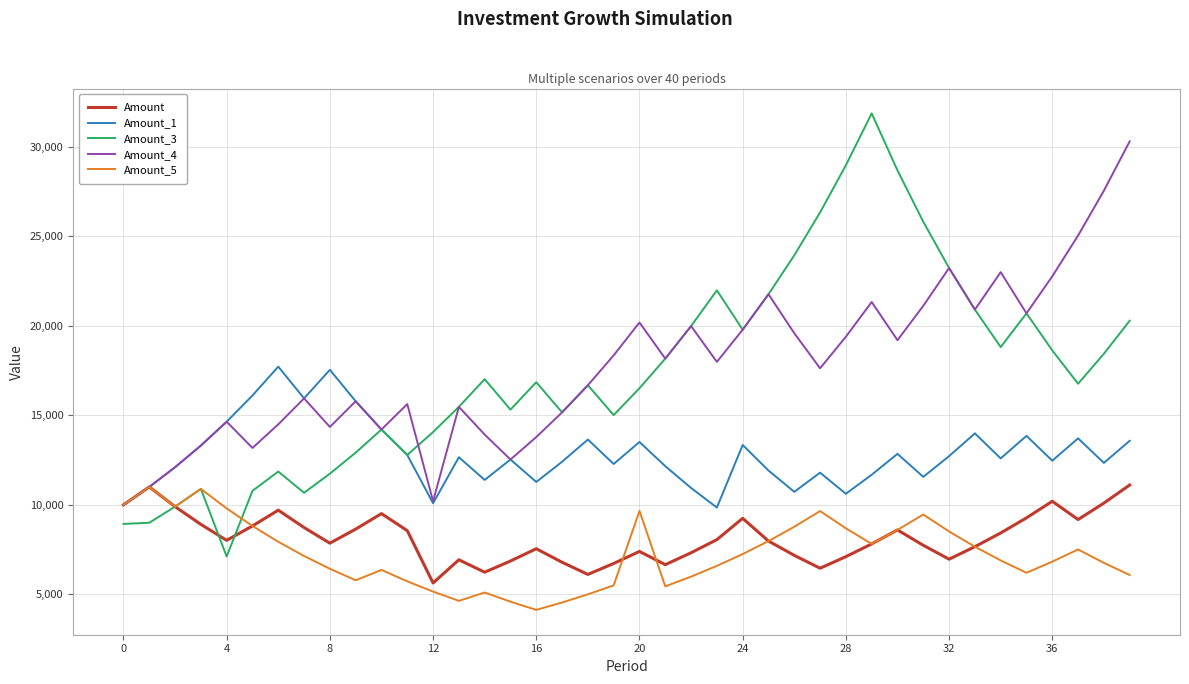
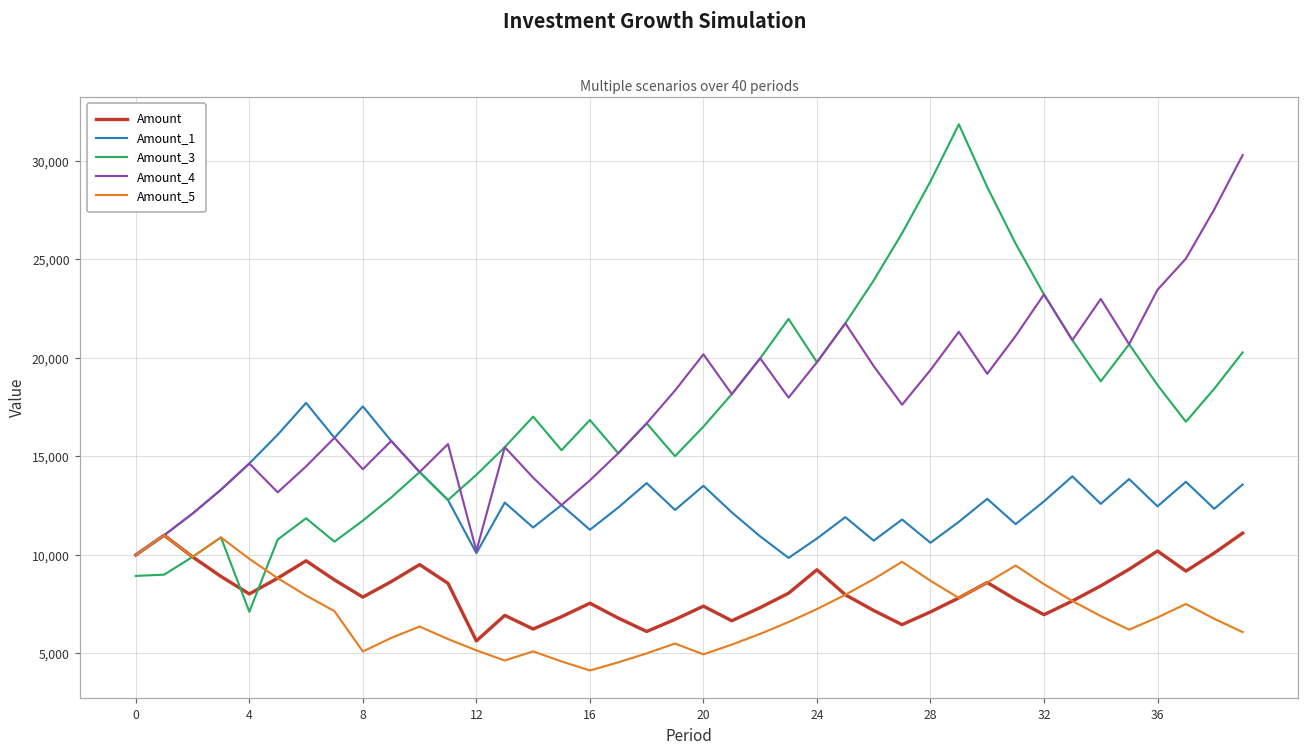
  {
    "Amount": {
      "4": "8,000",
      "8": "7,900",
      "12": "5,600",
      "16": "7,500",
      "20": "7,400",
      "24": "9,200",
      "28": "7,100",
      "32": "7,000",
      "36": "10,200"
    },
    "Amount_1": {
      "8": "17,500",
      "16": "11,300",
      "20": "13,500",
-     "24": "13,300",
+     "24": "10,800",
      "28": "10,600",
      "32": "12,700",
      "36": "12,500"
    },
    "Amount_3": {
      "0": "8,900",
      "4": "7,100",
      "8": "11,700",
      "12": "14,100",
      "16": "16,800",
      "20": "16,500",
      "28": "29,000",
      "36": "18,600"
    },
    "Amount_4": {
      "8": "14,300",
      "16": "13,800",
      "20": "20,200",
      "28": "19,400",
-     "36": "22,800"
+     "36": "23,500"
    },
    "Amount_5": {
      "4": "9,800",
-     "8": "6,400",
+     "8": "5,100",
      "12": "5,200",
      "16": "4,100",
-     "20": "9,700",
+     "20": "5,000",
      "24": "7,300",
      "28": "8,700",
      "32": "8,500",
      "36": "6,800"
    }
  }
